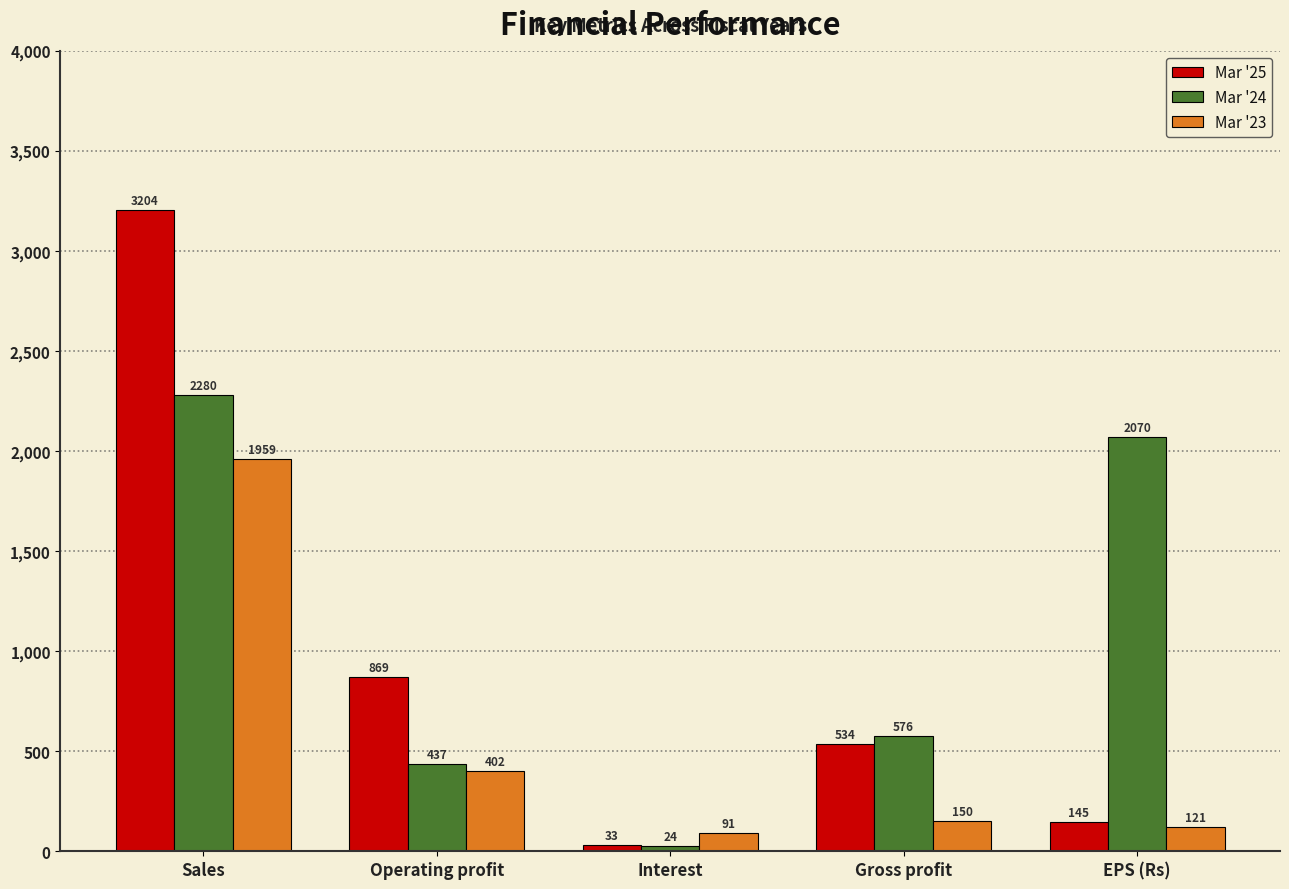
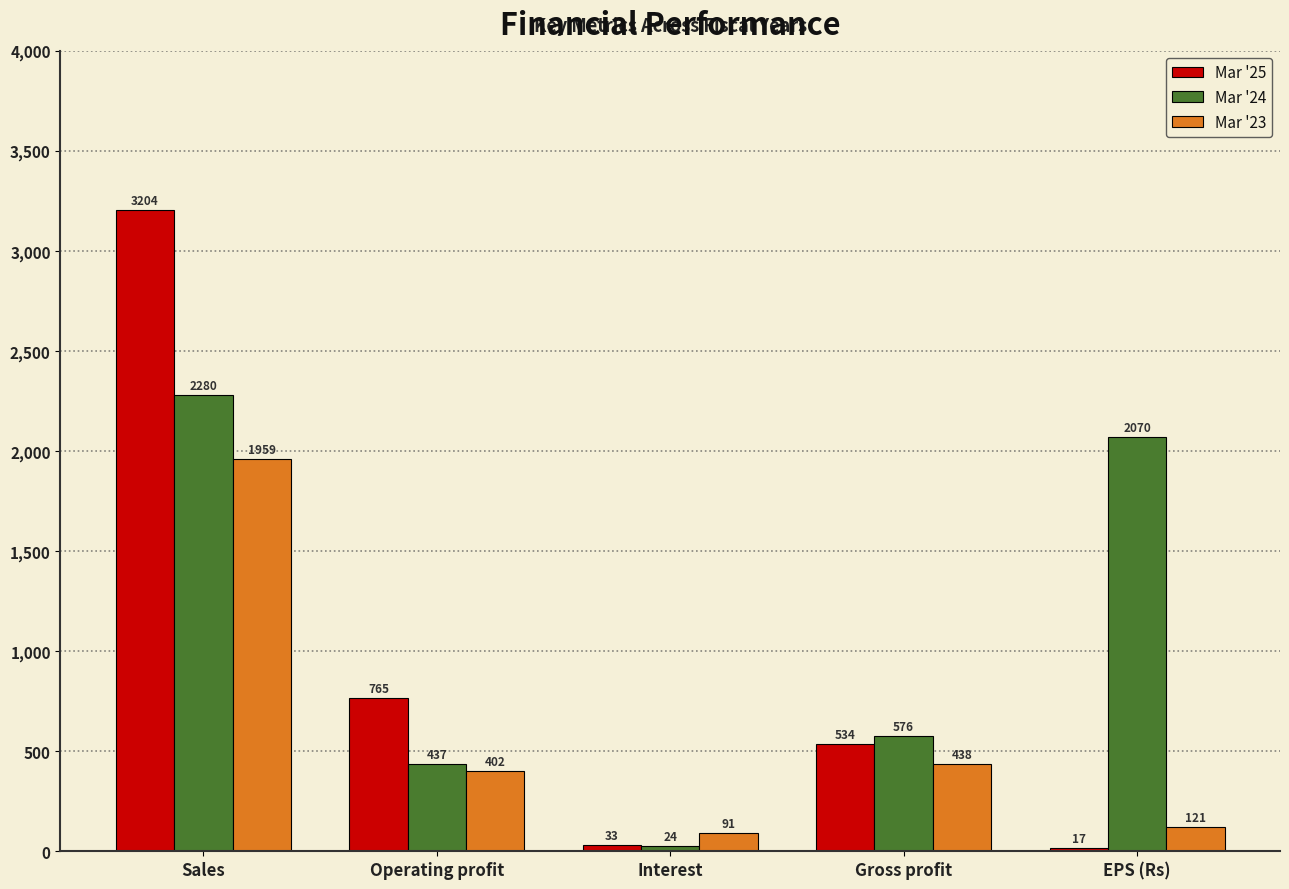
  {
    "Mar '25": {
      "Sales": 3204,
-     "Operating profit": 869,
+     "Operating profit": 765,
      "Interest": 33,
      "Gross profit": 534,
-     "EPS (Rs)": 145
+     "EPS (Rs)": 17
    },
    "Mar '24": {
      "Sales": 2280,
      "Operating profit": 437,
      "Interest": 24,
      "Gross profit": 576,
      "EPS (Rs)": 2070
    },
    "Mar '23": {
      "Sales": 1959,
      "Operating profit": 402,
      "Interest": 91,
-     "Gross profit": 150,
+     "Gross profit": 438,
      "EPS (Rs)": 121
    }
  }
